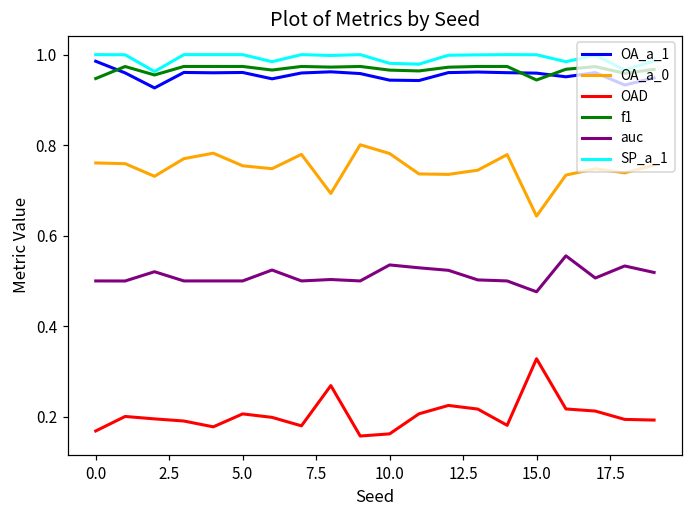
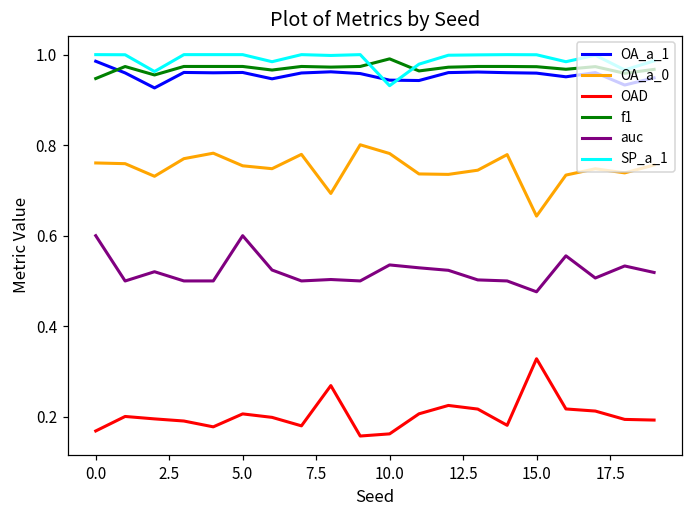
  {
    "OA_a_1": {
      "0.0": 0.99,
      "5.0": 0.96,
      "10.0": 0.94,
      "15.0": 0.96
    },
    "OA_a_0": {
      "0.0": 0.76,
      "5.0": 0.75,
      "10.0": 0.78,
      "15.0": 0.64
    },
    "OAD": {
      "0.0": 0.17,
      "5.0": 0.21,
      "10.0": 0.16,
      "15.0": 0.33
    },
    "f1": {
      "0.0": 0.95,
      "5.0": 0.97,
-     "10.0": 0.97,
-     "15.0": 0.94
+     "10.0": 0.99,
+     "15.0": 0.97
    },
    "auc": {
-     "0.0": 0.5,
-     "5.0": 0.5,
+     "0.0": 0.6,
+     "5.0": 0.6,
      "10.0": 0.54,
      "15.0": 0.48
    },
    "SP_a_1": {
      "0.0": 1.00,
      "5.0": 1.00,
-     "10.0": 0.98,
+     "10.0": 0.93,
      "15.0": 1.00
    }
  }
